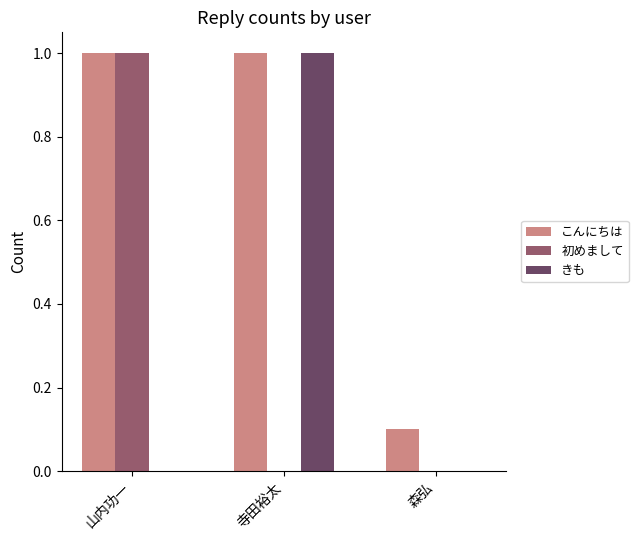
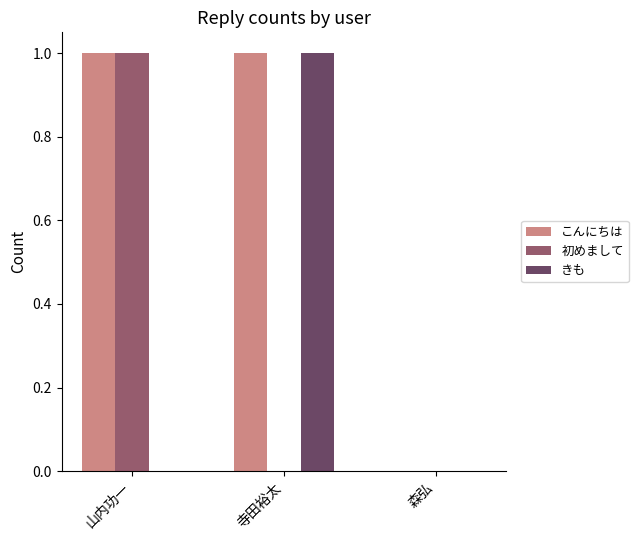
  {
    "こんにちは": {
      "山内功一": 1.0,
      "寺田裕太": 1.0,
-     "森弘": 0.1
+     "森弘": 0.0
    }
  }
